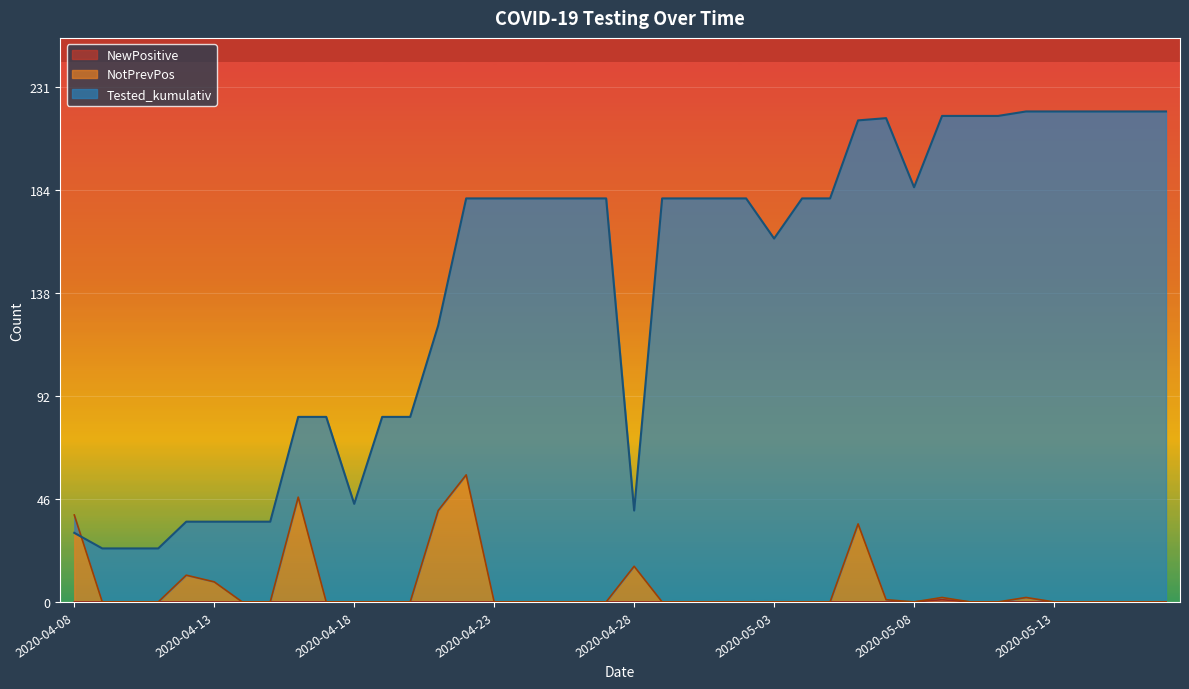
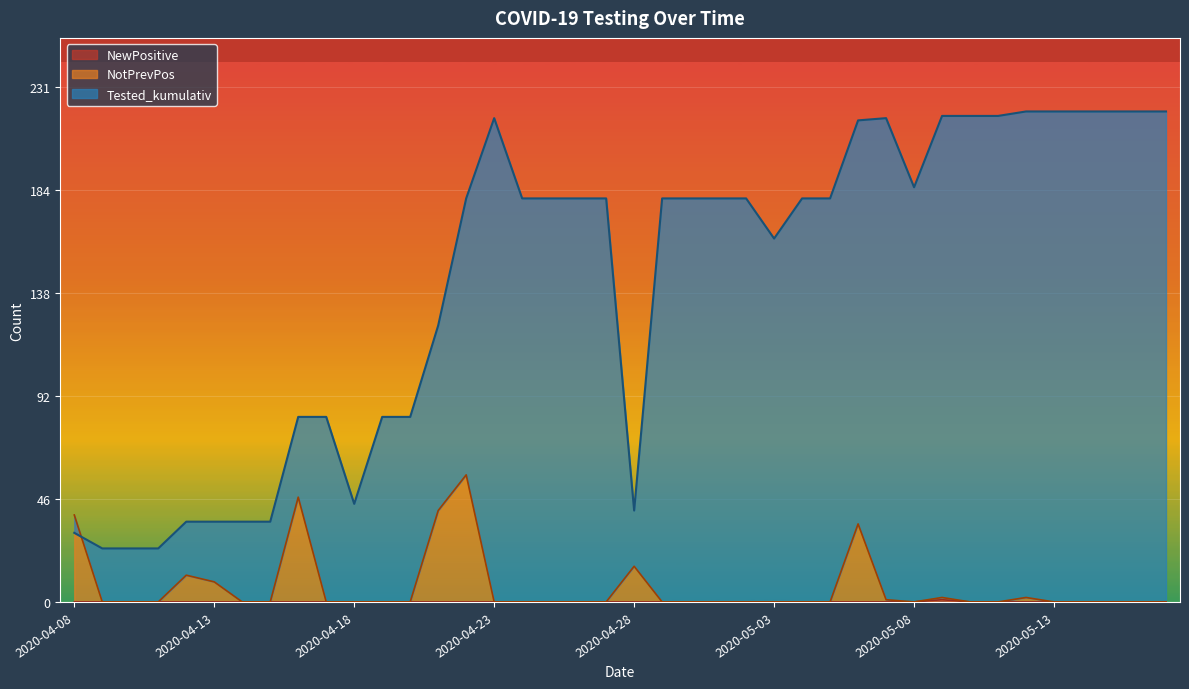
  {
    "NewPositive": {
      "2020-04-08": 0,
      "2020-04-13": 0,
      "2020-04-28": 0
    },
    "NotPrevPos": {
      "2020-04-13": 9,
      "2020-04-28": 16
    },
    "Tested_kumulativ": {
-     "2020-04-23": 181
+     "2020-04-23": 217
    }
  }
